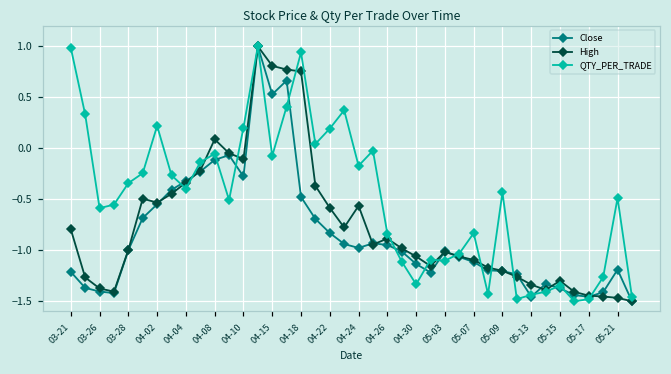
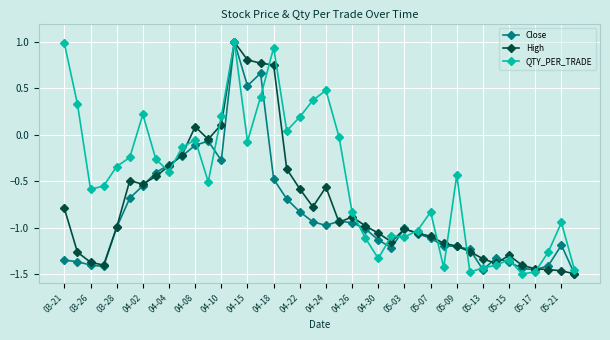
  {
    "Close": {
-     "03-21": -1.2,
+     "03-21": -1.4,
      "03-26": -1.4,
      "04-08": -0.1,
      "04-10": -0.3,
      "04-15": 0.5,
      "04-18": -0.5,
      "04-22": -0.8,
      "04-24": -1.0,
      "04-26": -0.9,
      "04-30": -1.1,
      "05-21": -1.2
    },
    "High": {
      "03-21": -0.8,
      "03-26": -1.4,
      "04-08": 0.1,
-     "04-10": -0.1,
+     "04-10": 0.1,
      "04-15": 0.8,
      "04-18": 0.8,
      "04-22": -0.6,
      "04-24": -0.6,
      "04-26": -0.9,
      "04-30": -1.1,
      "05-13": -1.3,
      "05-15": -1.3,
      "05-21": -1.5
    },
    "QTY_PER_TRADE": {
      "03-21": 1.0,
      "03-26": -0.6,
      "03-28": -0.3,
      "04-02": 0.2,
      "04-04": -0.4,
      "04-08": -0.1,
      "04-10": 0.2,
      "04-15": -0.1,
      "04-18": 0.9,
      "04-22": 0.2,
-     "04-24": -0.2,
+     "04-24": 0.5,
      "04-26": -0.8,
      "04-30": -1.3,
      "05-03": -1.1,
      "05-07": -0.8,
      "05-09": -0.4,
-     "05-21": -0.5
+     "05-21": -0.9
    }
  }
